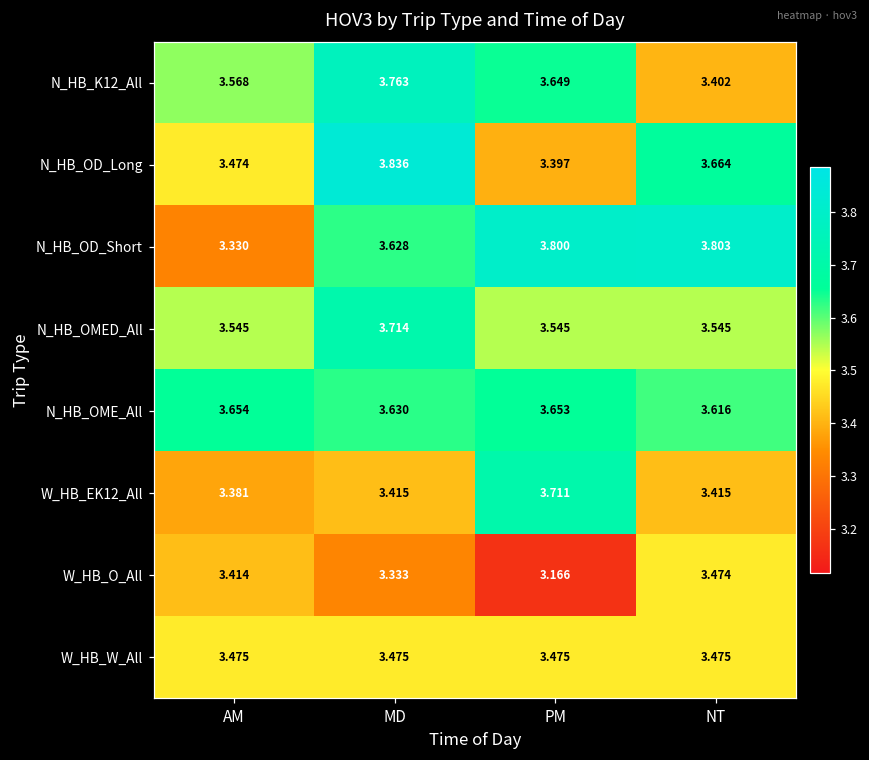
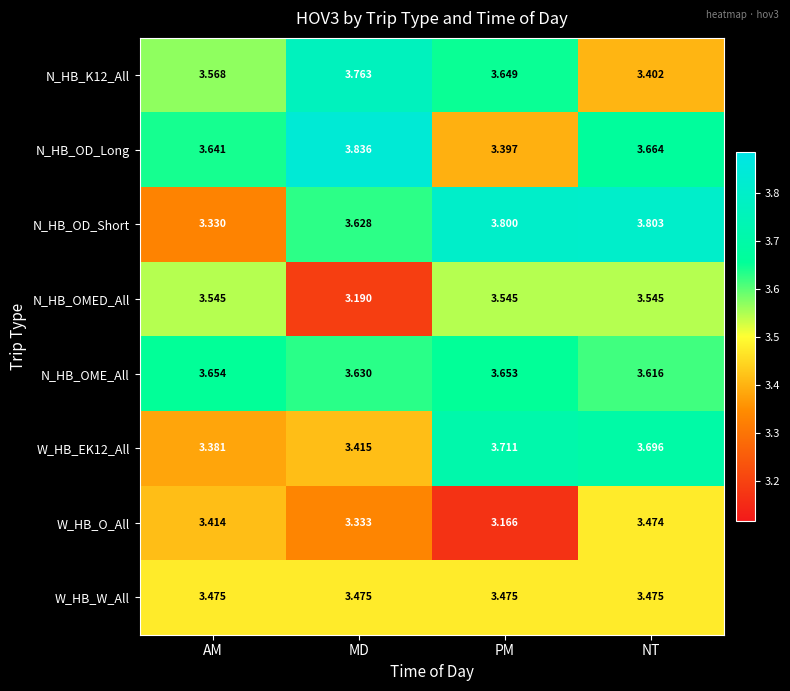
  {
    "N_HB_K12_All": {
      "AM": 3.568,
      "MD": 3.763,
      "PM": 3.649,
      "NT": 3.402
    },
    "N_HB_OD_Long": {
-     "AM": 3.474,
+     "AM": 3.641,
      "MD": 3.836,
      "PM": 3.397,
      "NT": 3.664
    },
    "N_HB_OD_Short": {
      "AM": 3.330,
      "MD": 3.628,
      "PM": 3.800,
      "NT": 3.803
    },
    "N_HB_OMED_All": {
      "AM": 3.545,
-     "MD": 3.714,
+     "MD": 3.190,
      "PM": 3.545,
      "NT": 3.545
    },
    "N_HB_OME_All": {
      "AM": 3.654,
      "MD": 3.630,
      "PM": 3.653,
      "NT": 3.616
    },
    "W_HB_EK12_All": {
      "AM": 3.381,
      "MD": 3.415,
      "PM": 3.711,
-     "NT": 3.415
+     "NT": 3.696
    },
    "W_HB_O_All": {
      "AM": 3.414,
      "MD": 3.333,
      "PM": 3.166,
      "NT": 3.474
    },
    "W_HB_W_All": {
      "AM": 3.475,
      "MD": 3.475,
      "PM": 3.475,
      "NT": 3.475
    }
  }
